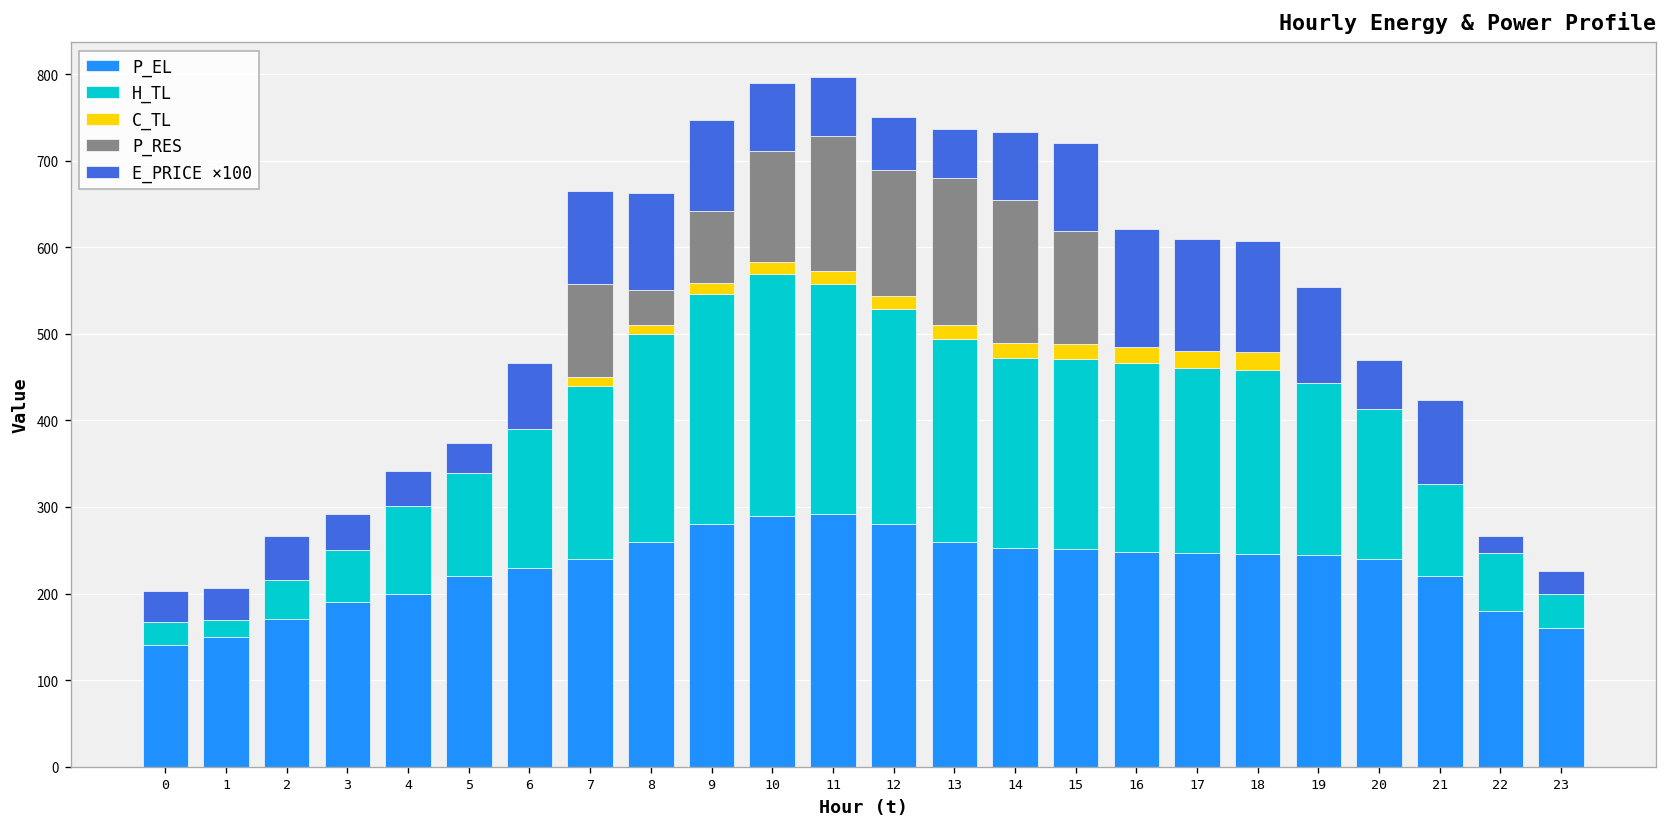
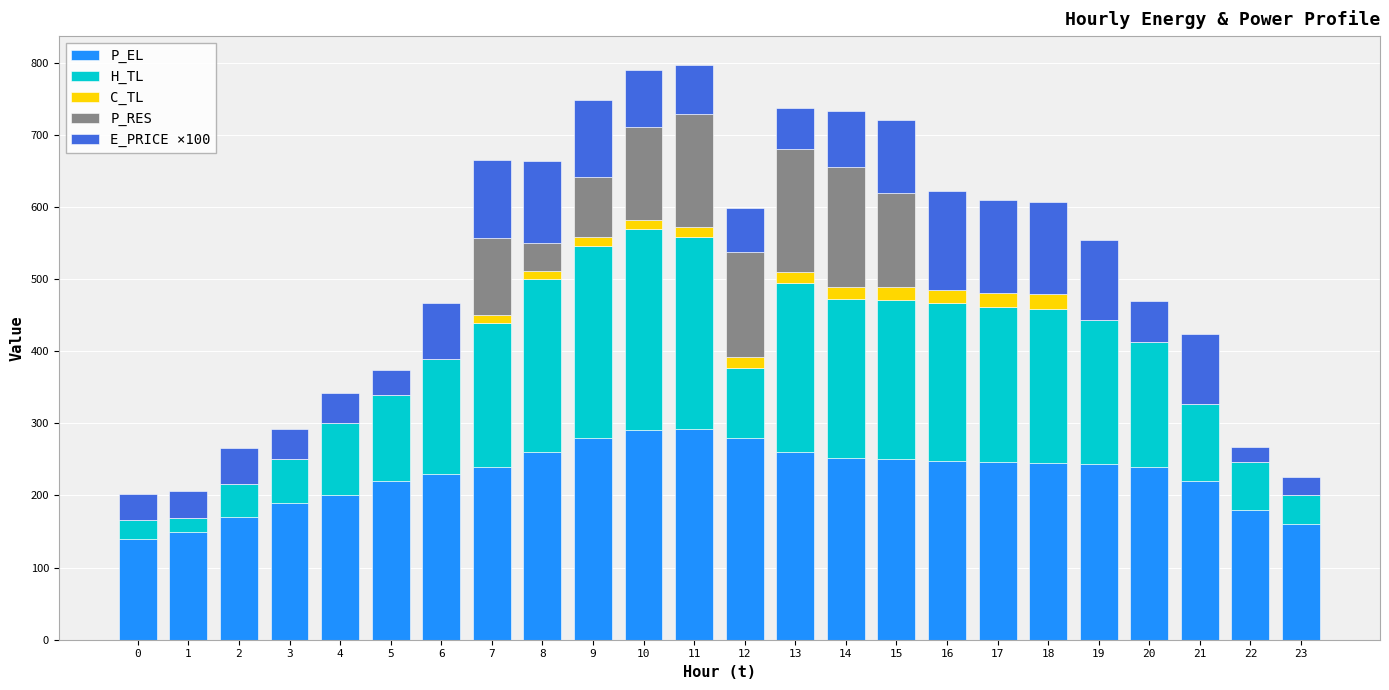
  {
    "P_EL": {
      "0": 140,
      "1": 150,
      "2": 170,
      "3": 190,
      "4": 200,
      "5": 220,
      "6": 230,
      "7": 240,
      "8": 260,
      "9": 280,
      "10": 290,
      "11": 290,
      "12": 280,
      "13": 260,
      "14": 250,
      "15": 250,
      "16": 250,
      "17": 250,
      "18": 250,
      "19": 240,
      "20": 240,
      "21": 220,
      "22": 180,
      "23": 160
    },
    "H_TL": {
      "0": 30,
      "1": 20,
      "2": 50,
      "3": 60,
      "4": 100,
      "5": 120,
      "6": 160,
      "7": 200,
      "8": 240,
      "9": 270,
      "10": 280,
      "11": 270,
-     "12": 250,
+     "12": 100,
      "13": 230,
      "14": 220,
      "15": 220,
      "16": 220,
      "17": 210,
      "18": 210,
      "19": 200,
      "20": 170,
      "21": 110,
      "22": 70,
      "23": 40
    },
    "C_TL": {
      "0": 0,
      "1": 0,
      "2": 0,
      "3": 0,
      "4": 0,
      "5": 0,
      "6": 0,
      "7": 10,
      "8": 10,
      "9": 10,
      "10": 10,
      "11": 10,
      "12": 20,
      "13": 20,
      "14": 20,
      "15": 20,
      "16": 20,
      "17": 20,
      "18": 20,
      "19": 0,
      "20": 0,
      "21": 0,
      "22": 0,
      "23": 0
    },
    "P_RES": {
      "0": 0,
      "1": 0,
      "2": 0,
      "3": 0,
      "4": 0,
      "5": 0,
      "6": 0,
      "7": 110,
      "8": 40,
      "9": 80,
      "10": 130,
      "11": 160,
      "12": 150,
      "13": 170,
      "14": 170,
      "15": 130,
      "16": 0,
      "17": 0,
      "18": 0,
      "19": 0,
      "20": 0,
      "21": 0,
      "22": 0,
      "23": 0
    },
    "E_PRICE ×100": {
      "0": 40,
      "1": 40,
      "2": 50,
      "3": 40,
      "4": 40,
      "5": 30,
      "6": 80,
      "7": 110,
      "8": 110,
      "9": 110,
      "10": 80,
      "11": 70,
      "12": 60,
      "13": 60,
      "14": 80,
      "15": 100,
      "16": 140,
      "17": 130,
      "18": 130,
      "19": 110,
      "20": 60,
      "21": 100,
      "22": 20,
      "23": 30
    }
  }
